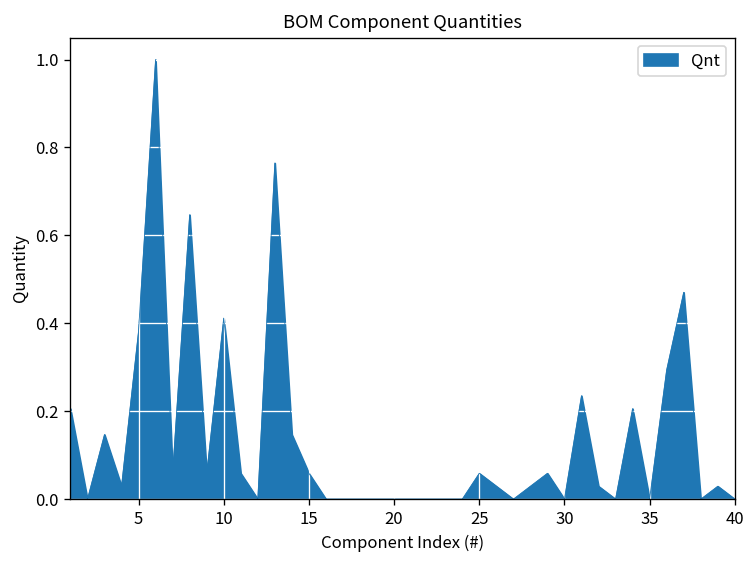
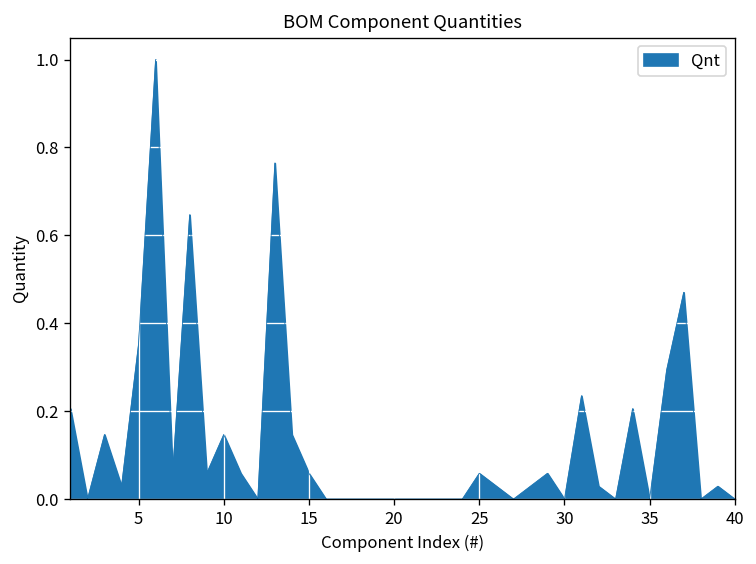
  {
-   "5": 0.38,
-   "10": 0.41,
+   "5": 0.35,
+   "10": 0.15,
    "15": 0.06,
    "20": 0.00,
    "25": 0.06,
    "30": 0.00,
    "35": 0.00,
    "40": 0.00
  }
